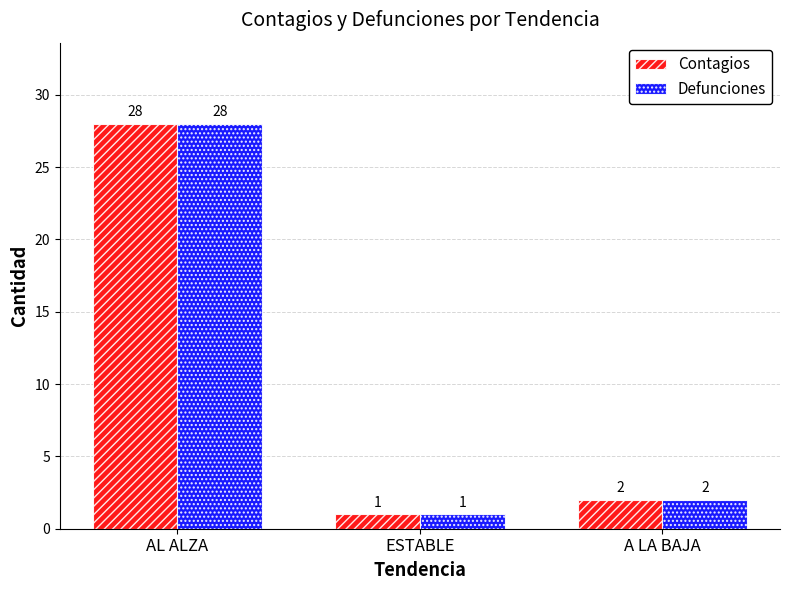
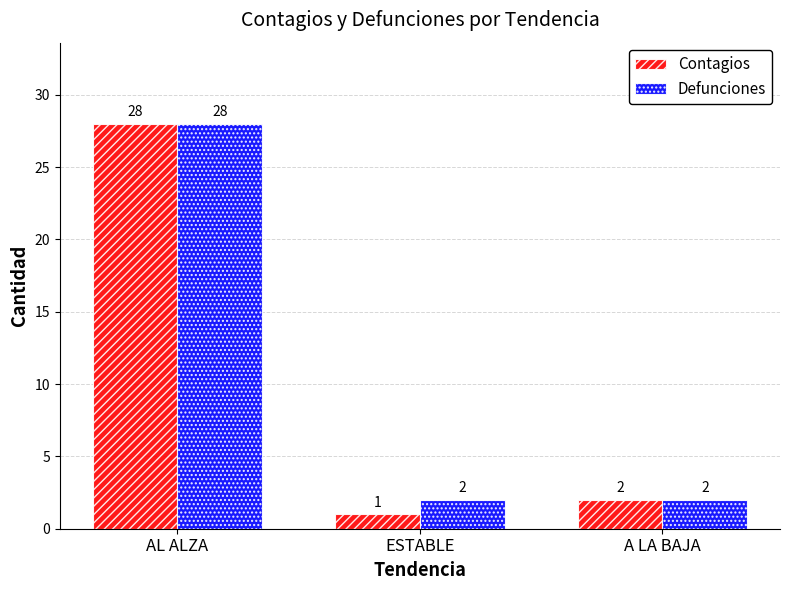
  {
    "Contagios": {
      "AL ALZA": 28,
      "ESTABLE": 1,
      "A LA BAJA": 2
    },
    "Defunciones": {
      "AL ALZA": 28,
-     "ESTABLE": 1,
+     "ESTABLE": 2,
      "A LA BAJA": 2
    }
  }
